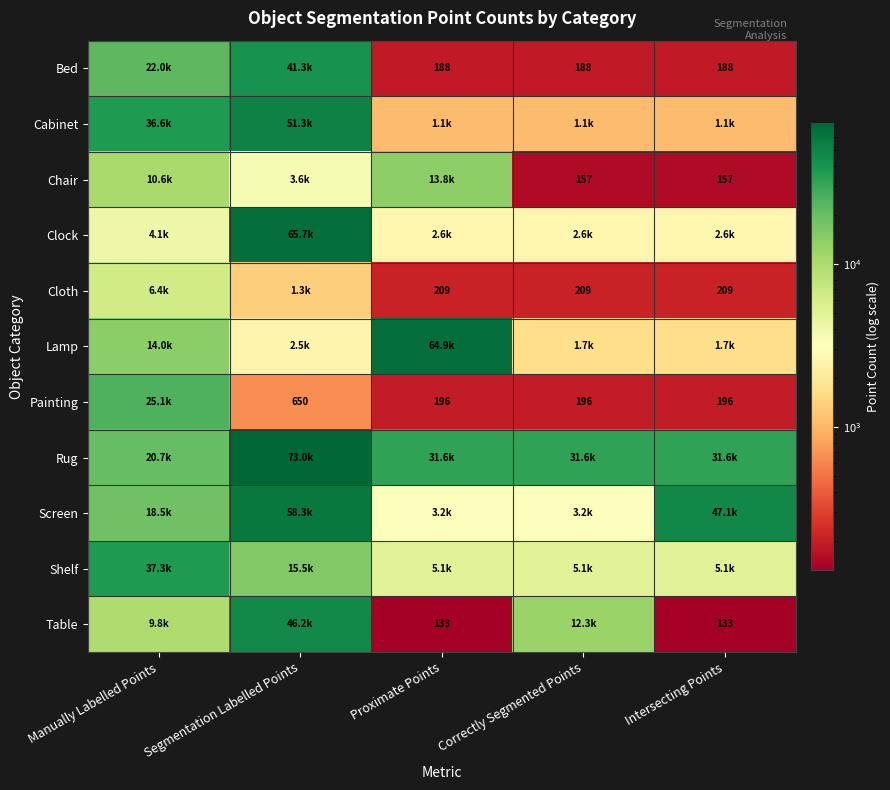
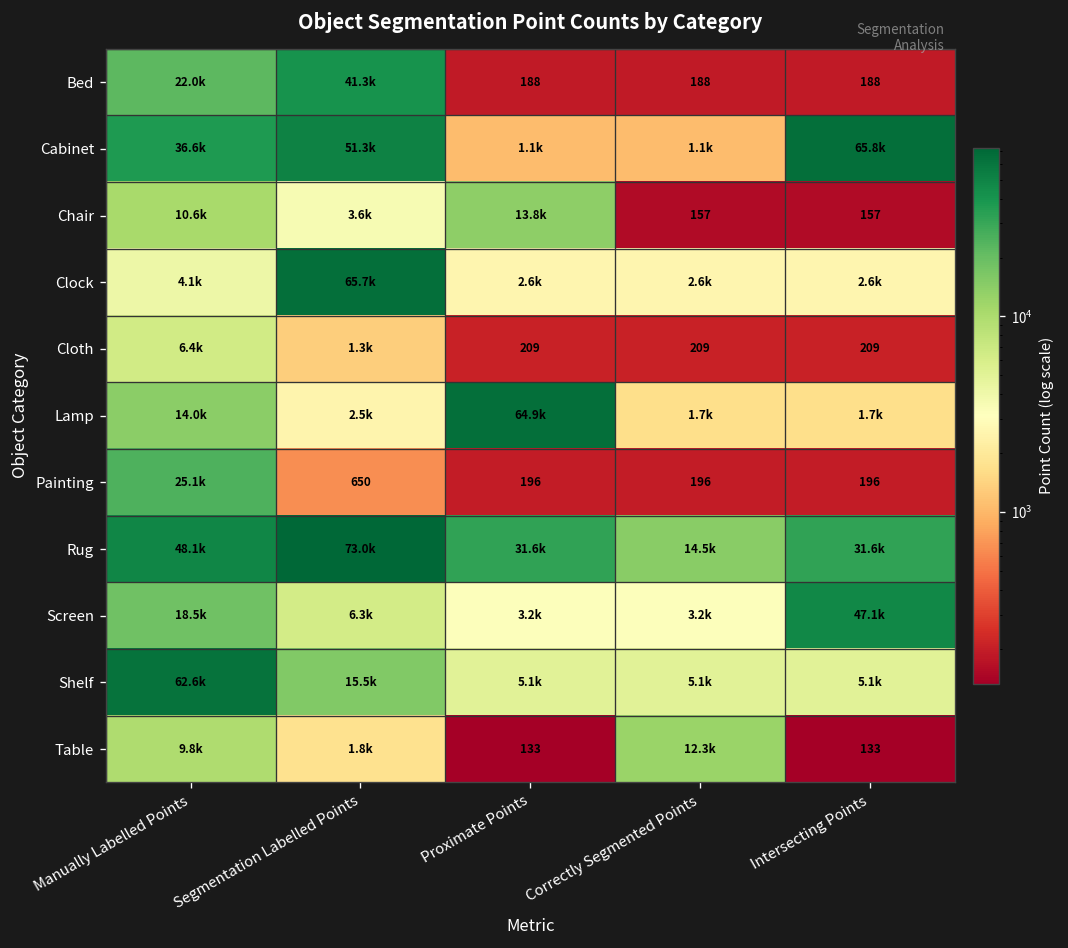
  {
    "Bed": {
      "Manually Labelled Points": "22.0k",
      "Segmentation Labelled Points": "41.3k",
      "Proximate Points": "188",
      "Correctly Segmented Points": "188",
      "Intersecting Points": "188"
    },
    "Cabinet": {
      "Manually Labelled Points": "36.6k",
      "Segmentation Labelled Points": "51.3k",
      "Proximate Points": "1.1k",
      "Correctly Segmented Points": "1.1k",
-     "Intersecting Points": "1.1k"
+     "Intersecting Points": "65.8k"
    },
    "Chair": {
      "Manually Labelled Points": "10.6k",
      "Segmentation Labelled Points": "3.6k",
      "Proximate Points": "13.8k",
      "Correctly Segmented Points": "157",
      "Intersecting Points": "157"
    },
    "Clock": {
      "Manually Labelled Points": "4.1k",
      "Segmentation Labelled Points": "65.7k",
      "Proximate Points": "2.6k",
      "Correctly Segmented Points": "2.6k",
      "Intersecting Points": "2.6k"
    },
    "Cloth": {
      "Manually Labelled Points": "6.4k",
      "Segmentation Labelled Points": "1.3k",
      "Proximate Points": "209",
      "Correctly Segmented Points": "209",
      "Intersecting Points": "209"
    },
    "Lamp": {
      "Manually Labelled Points": "14.0k",
      "Segmentation Labelled Points": "2.5k",
      "Proximate Points": "64.9k",
      "Correctly Segmented Points": "1.7k",
      "Intersecting Points": "1.7k"
    },
    "Painting": {
      "Manually Labelled Points": "25.1k",
      "Segmentation Labelled Points": "650",
      "Proximate Points": "196",
      "Correctly Segmented Points": "196",
      "Intersecting Points": "196"
    },
    "Rug": {
-     "Manually Labelled Points": "20.7k",
+     "Manually Labelled Points": "48.1k",
      "Segmentation Labelled Points": "73.0k",
      "Proximate Points": "31.6k",
-     "Correctly Segmented Points": "31.6k",
+     "Correctly Segmented Points": "14.5k",
      "Intersecting Points": "31.6k"
    },
    "Screen": {
      "Manually Labelled Points": "18.5k",
-     "Segmentation Labelled Points": "58.3k",
+     "Segmentation Labelled Points": "6.3k",
      "Proximate Points": "3.2k",
      "Correctly Segmented Points": "3.2k",
      "Intersecting Points": "47.1k"
    },
    "Shelf": {
-     "Manually Labelled Points": "37.3k",
+     "Manually Labelled Points": "62.6k",
      "Segmentation Labelled Points": "15.5k",
      "Proximate Points": "5.1k",
      "Correctly Segmented Points": "5.1k",
      "Intersecting Points": "5.1k"
    },
    "Table": {
      "Manually Labelled Points": "9.8k",
-     "Segmentation Labelled Points": "46.2k",
+     "Segmentation Labelled Points": "1.8k",
      "Proximate Points": "133",
      "Correctly Segmented Points": "12.3k",
      "Intersecting Points": "133"
    }
  }
